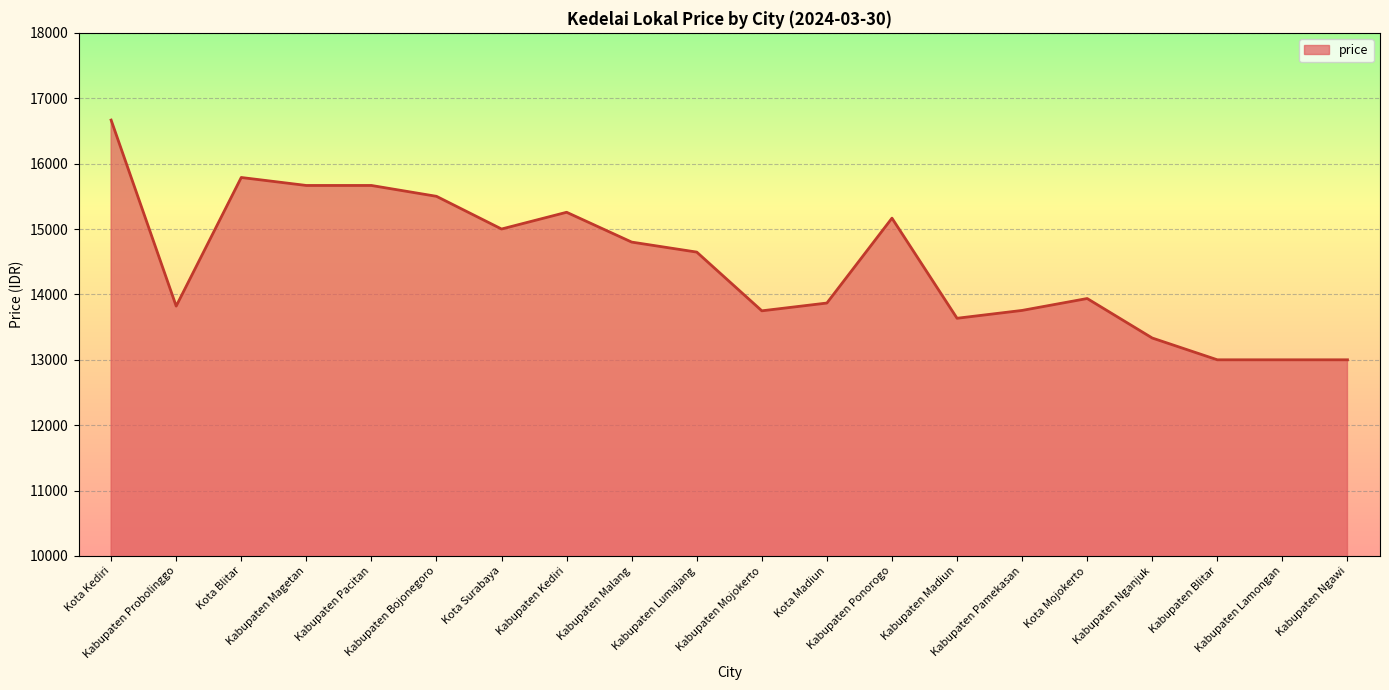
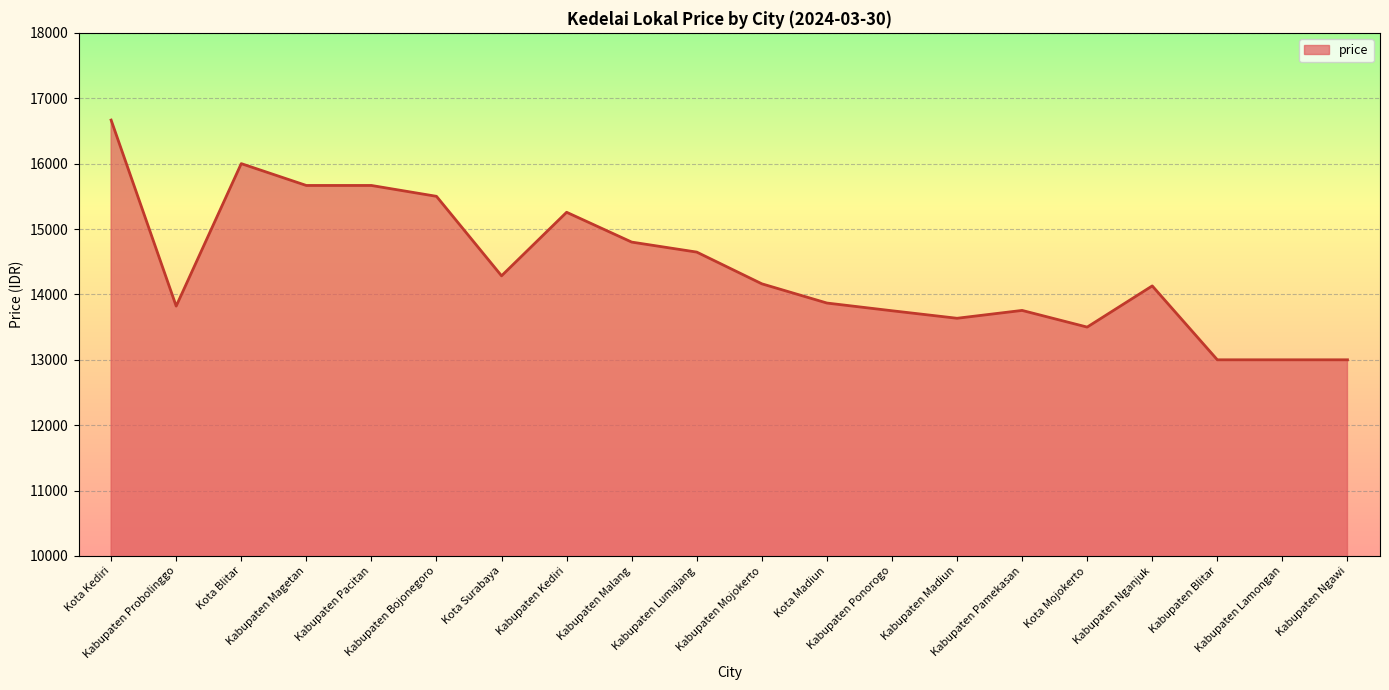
  {
    "Kota Kediri": 16700,
    "Kabupaten Probolinggo": 13800,
-   "Kota Blitar": 15800,
+   "Kota Blitar": 16000,
    "Kabupaten Magetan": 15700,
    "Kabupaten Pacitan": 15700,
    "Kabupaten Bojonegoro": 15500,
-   "Kota Surabaya": 15000,
+   "Kota Surabaya": 14300,
    "Kabupaten Kediri": 15300,
    "Kabupaten Malang": 14800,
    "Kabupaten Lumajang": 14600,
-   "Kabupaten Mojokerto": 13700,
+   "Kabupaten Mojokerto": 14200,
    "Kota Madiun": 13900,
-   "Kabupaten Ponorogo": 15200,
+   "Kabupaten Ponorogo": 13800,
    "Kabupaten Madiun": 13600,
    "Kabupaten Pamekasan": 13800,
-   "Kota Mojokerto": 13900,
-   "Kabupaten Nganjuk": 13300,
+   "Kota Mojokerto": 13500,
+   "Kabupaten Nganjuk": 14100,
    "Kabupaten Blitar": 13000,
    "Kabupaten Lamongan": 13000,
    "Kabupaten Ngawi": 13000
  }
